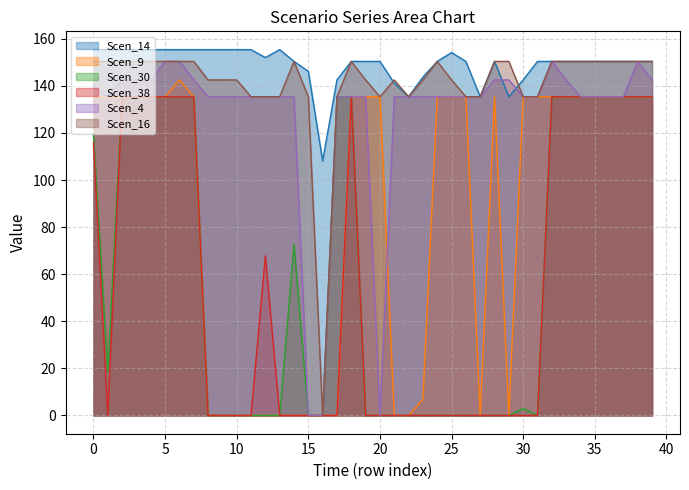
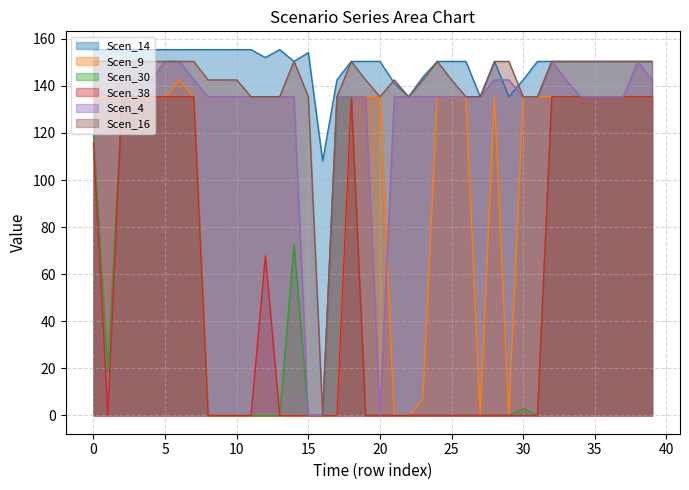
  {
    "Scen_14": {
      "5": 155,
      "10": 155,
-     "15": 146,
+     "15": 154,
      "20": 150,
-     "25": 154,
+     "25": 150,
      "30": 143
    },
    "Scen_30": {
      "0": 119,
      "30": 3
    },
    "Scen_4": {
      "10": 135
    }
  }
